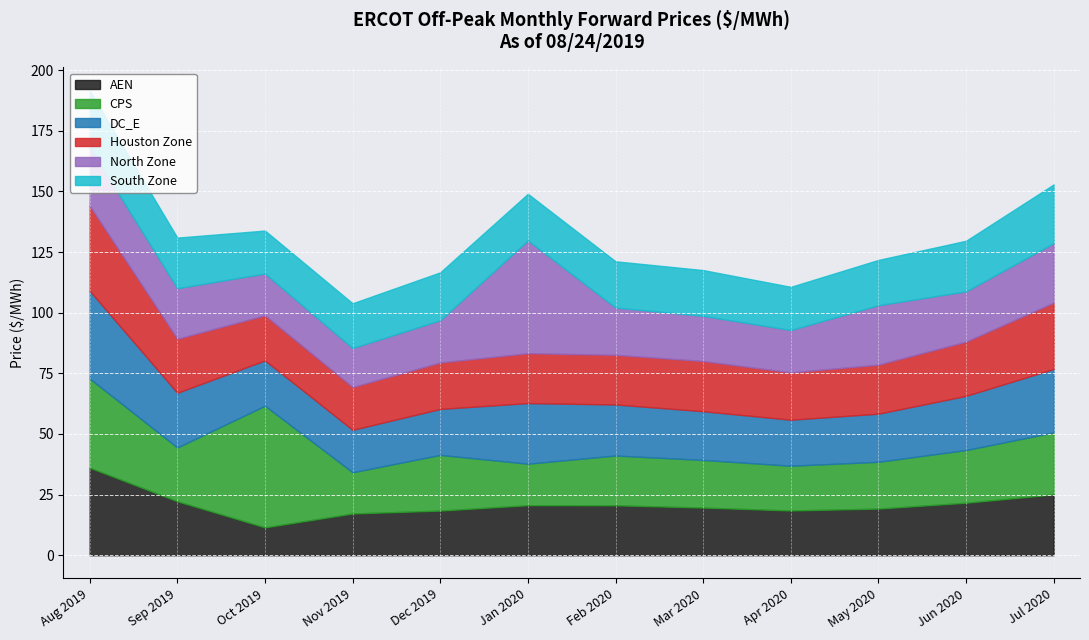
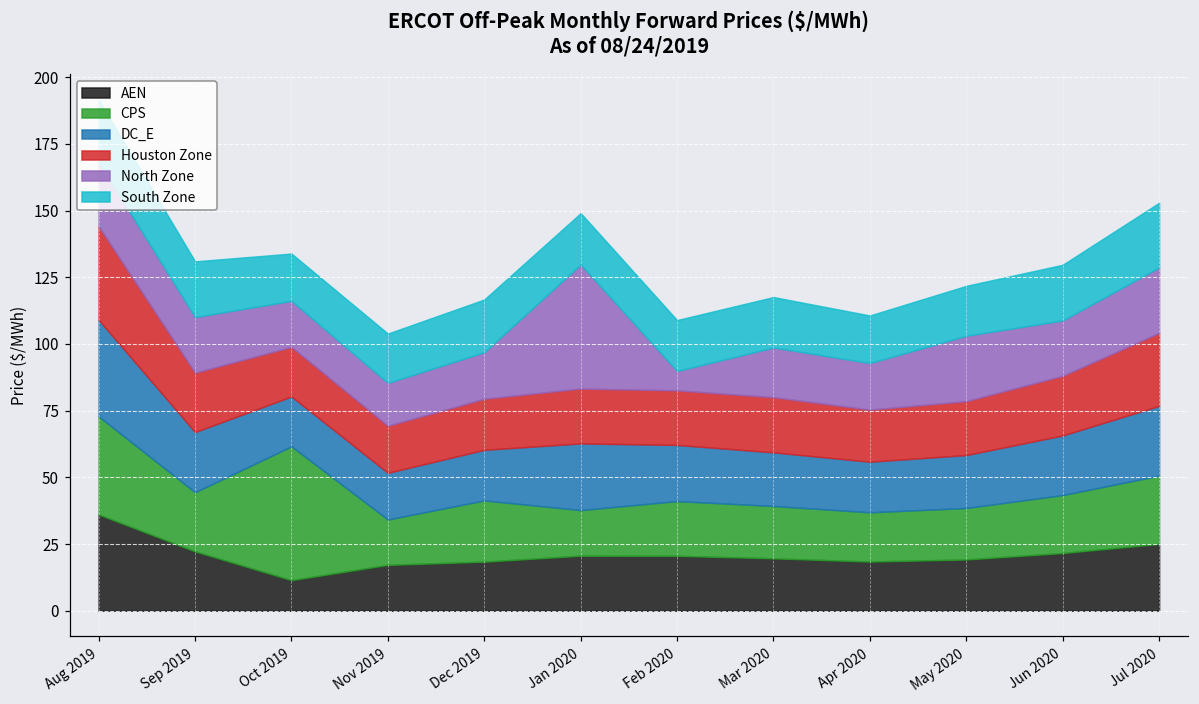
  {
    "AEN": {
      "Aug 2019": 36,
      "Sep 2019": 22,
      "Oct 2019": 11,
      "Nov 2019": 17,
      "Dec 2019": 18,
      "Jan 2020": 21,
      "Feb 2020": 21,
      "Mar 2020": 20,
      "Apr 2020": 18,
      "May 2020": 19,
      "Jun 2020": 22,
      "Jul 2020": 25
    },
    "CPS": {
      "Aug 2019": 37,
      "Sep 2019": 22,
      "Oct 2019": 50,
      "Nov 2019": 17,
      "Dec 2019": 23,
      "Jan 2020": 17,
      "Feb 2020": 21,
      "Mar 2020": 20,
      "Apr 2020": 18,
      "May 2020": 19,
      "Jun 2020": 22,
      "Jul 2020": 26
    },
    "DC_E": {
      "Aug 2019": 36,
      "Sep 2019": 23,
      "Oct 2019": 19,
      "Nov 2019": 18,
      "Dec 2019": 19,
      "Jan 2020": 25,
      "Feb 2020": 21,
      "Mar 2020": 20,
      "Apr 2020": 19,
      "May 2020": 20,
      "Jun 2020": 22,
      "Jul 2020": 26
    },
    "Houston Zone": {
      "Aug 2019": 35,
      "Sep 2019": 22,
      "Oct 2019": 19,
      "Nov 2019": 18,
      "Dec 2019": 19,
      "Jan 2020": 21,
      "Feb 2020": 20,
      "Mar 2020": 21,
      "Apr 2020": 20,
      "May 2020": 20,
      "Jun 2020": 22,
      "Jul 2020": 27
    },
    "North Zone": {
      "Sep 2019": 21,
      "Oct 2019": 17,
      "Nov 2019": 16,
      "Dec 2019": 17,
      "Jan 2020": 47,
-     "Feb 2020": 20,
+     "Feb 2020": 7,
      "Mar 2020": 19,
      "Apr 2020": 17,
      "May 2020": 25,
      "Jun 2020": 21,
      "Jul 2020": 25
    },
    "South Zone": {
      "Sep 2019": 21,
      "Oct 2019": 18,
      "Nov 2019": 18,
      "Dec 2019": 20,
      "Jan 2020": 19,
      "Feb 2020": 19,
      "Mar 2020": 19,
      "Apr 2020": 18,
      "May 2020": 19,
      "Jun 2020": 21,
      "Jul 2020": 24
    }
  }
